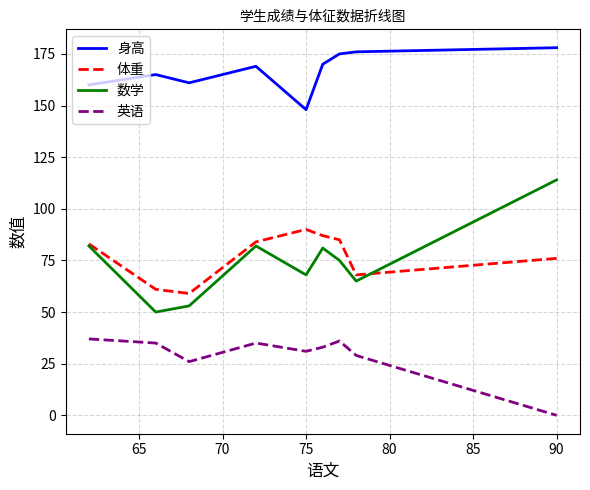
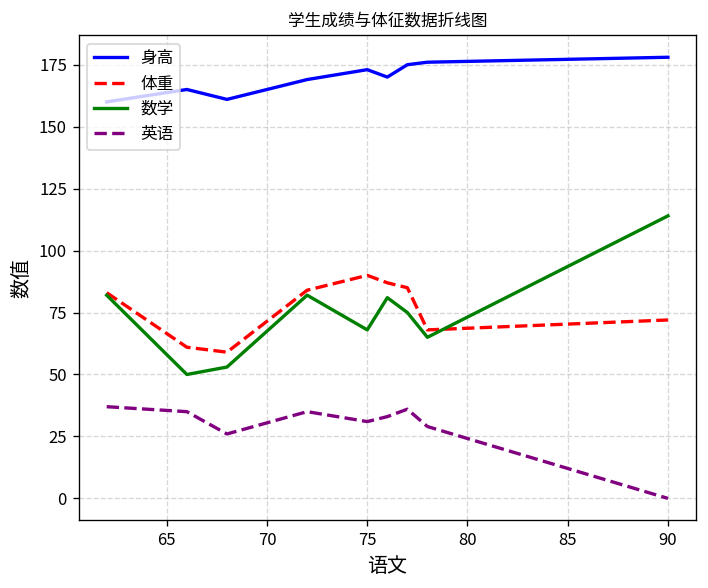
  {
    "身高": {
-     "75": 148,
+     "75": 173,
      "90": 178
    },
    "体重": {
      "75": 90,
-     "90": 76
+     "90": 72
    },
    "数学": {
      "75": 68,
      "90": 114
    },
    "英语": {
      "75": 31,
      "90": 0
    }
  }
